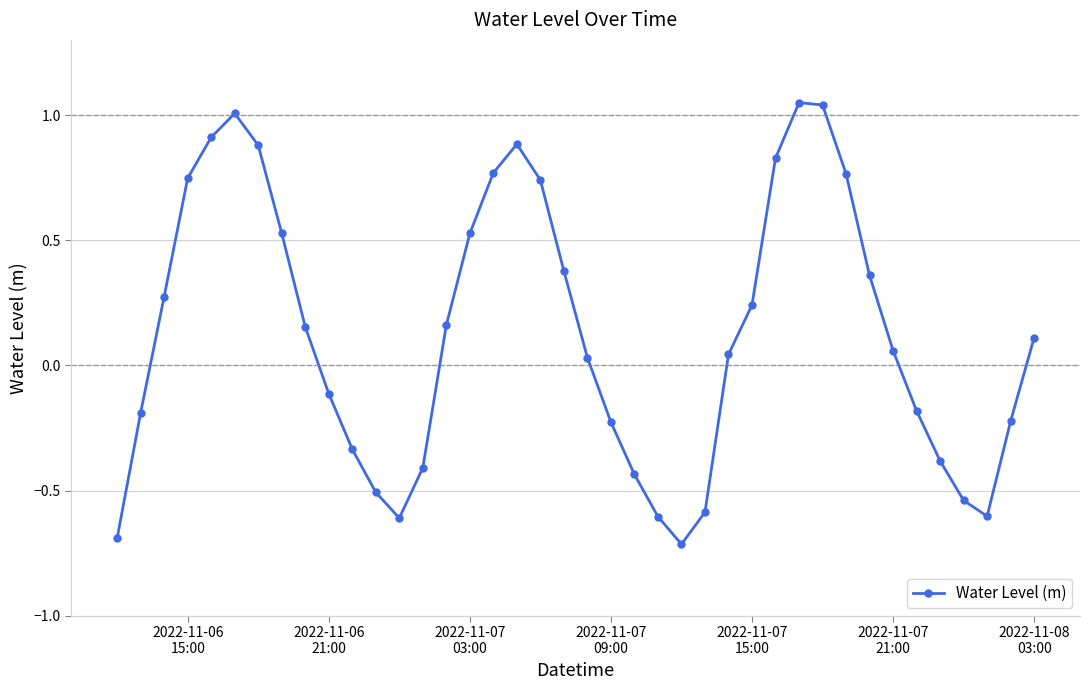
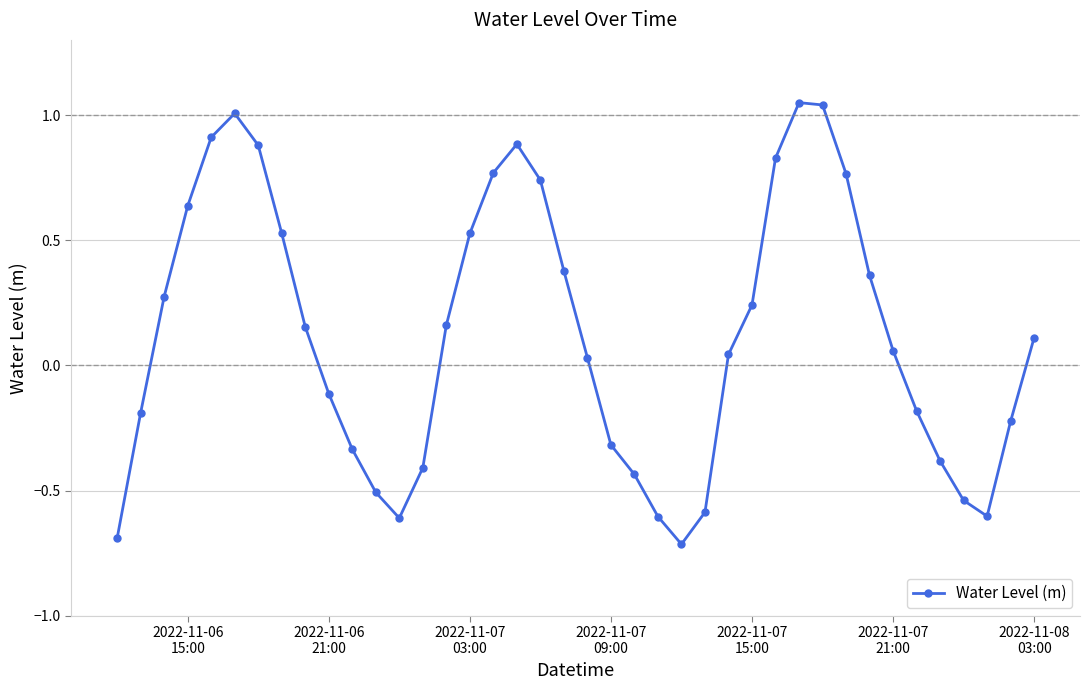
  {
-   "2022-11-06 15:00": 0.75,
+   "2022-11-06 15:00": 0.64,
    "2022-11-06 21:00": -0.11,
    "2022-11-07 03:00": 0.53,
-   "2022-11-07 09:00": -0.23,
+   "2022-11-07 09:00": -0.32,
    "2022-11-07 15:00": 0.24,
    "2022-11-07 21:00": 0.06,
    "2022-11-08 03:00": 0.11
  }
